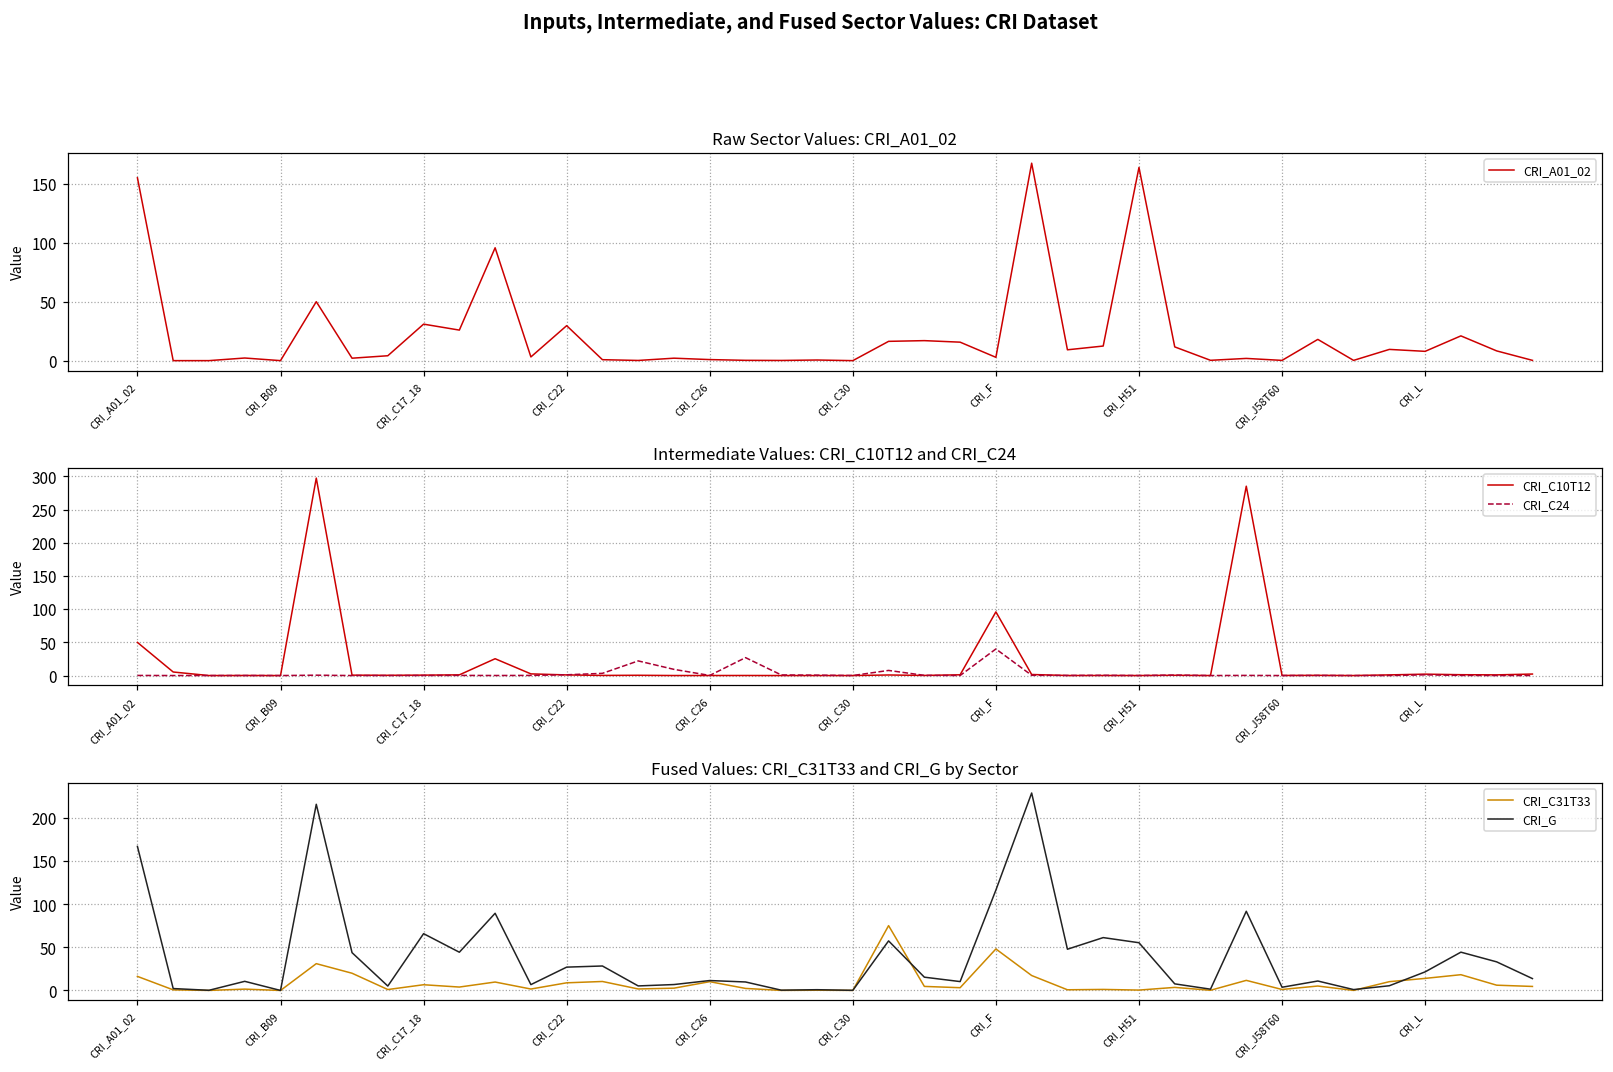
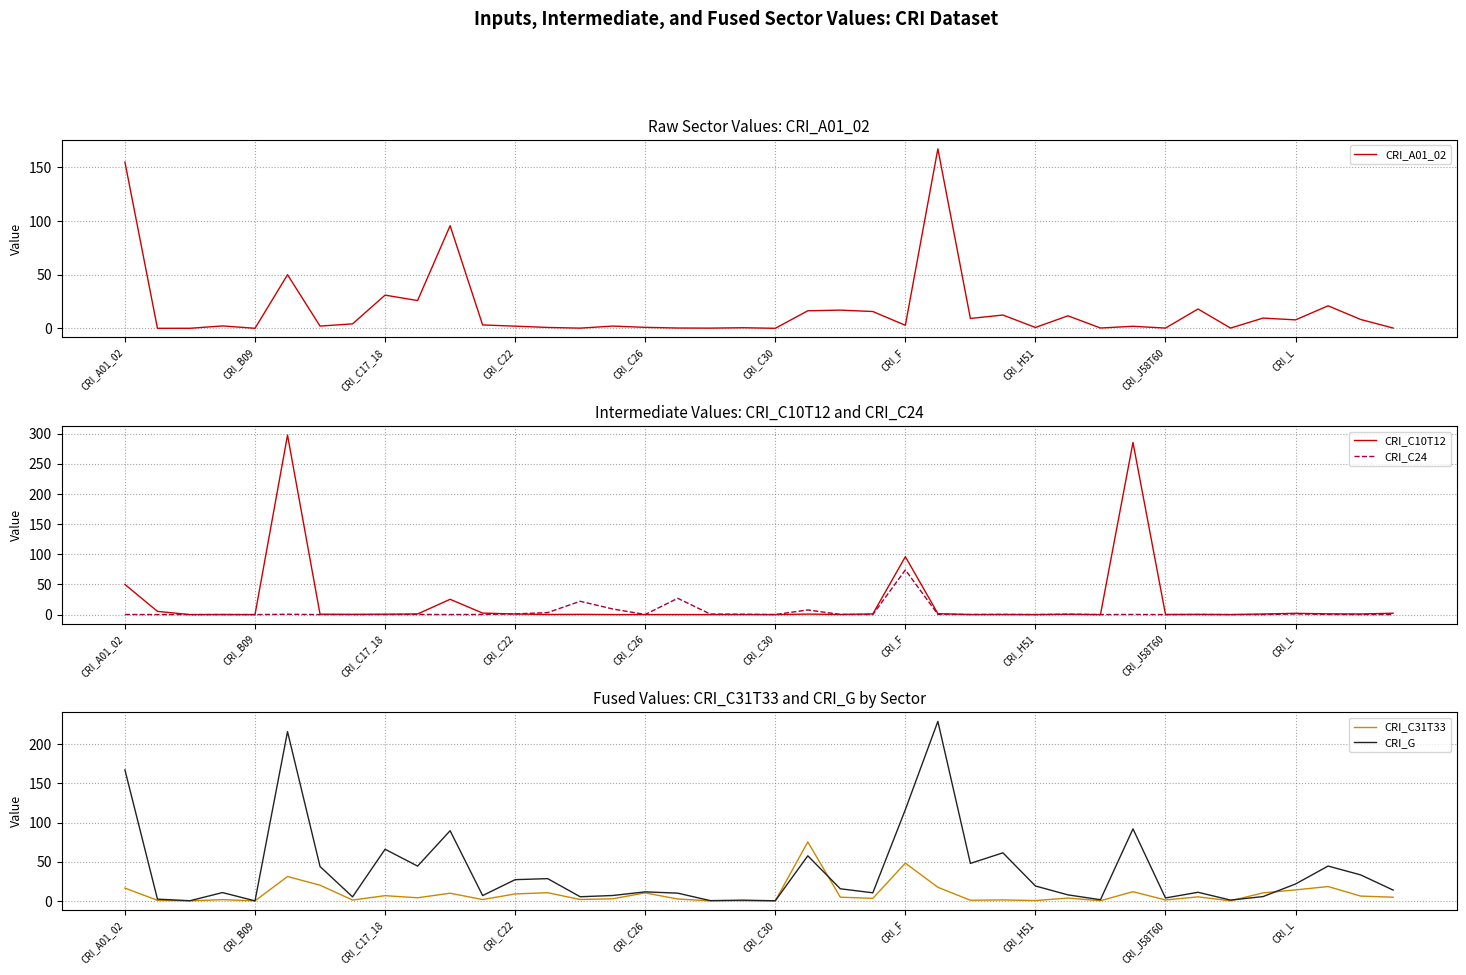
  {
    "Raw Sector Values: CRI_A01_02": {
      "CRI_A01_02": 155,
      "CRI_B09": 0,
      "CRI_C17_18": 31,
-     "CRI_C22": 30,
+     "CRI_C22": 2,
      "CRI_C26": 1,
      "CRI_C30": 0,
      "CRI_F": 3,
-     "CRI_H51": 164,
+     "CRI_H51": 1,
      "CRI_J58T60": 0,
      "CRI_L": 8
    },
    "Intermediate Values: CRI_C10T12 and CRI_C24": {
      "CRI_C10T12": {
        "CRI_A01_02": 50,
        "CRI_F": 100
      },
      "CRI_C24": {
        "CRI_A01_02": 0,
-       "CRI_F": 40
+       "CRI_F": 70
      }
    },
    "Fused Values: CRI_C31T33 and CRI_G by Sector": {
      "CRI_C31T33": {
        "CRI_A01_02": 20,
        "CRI_C17_18": 10,
        "CRI_C22": 10,
        "CRI_F": 50,
        "CRI_H51": 0,
        "CRI_L": 10
      },
      "CRI_G": {
        "CRI_A01_02": 170,
        "CRI_C17_18": 70,
        "CRI_C22": 30,
        "CRI_F": 120,
-       "CRI_H51": 60,
+       "CRI_H51": 20,
        "CRI_L": 20
      }
    }
  }
